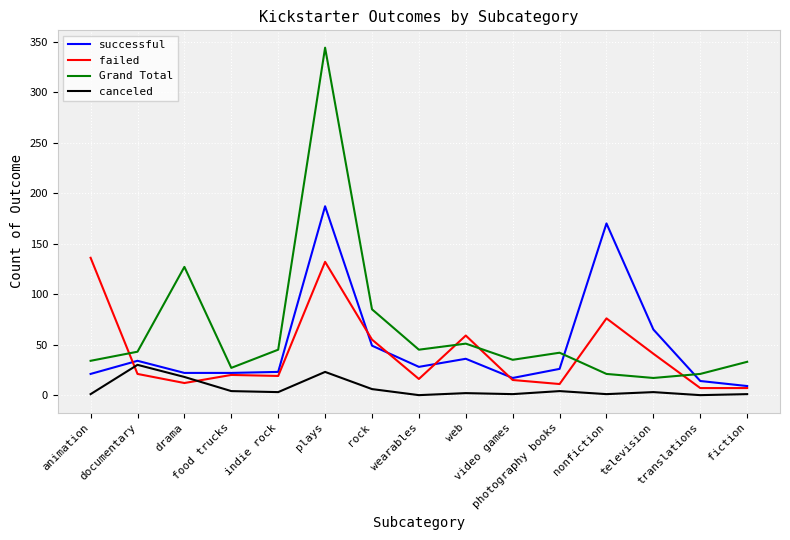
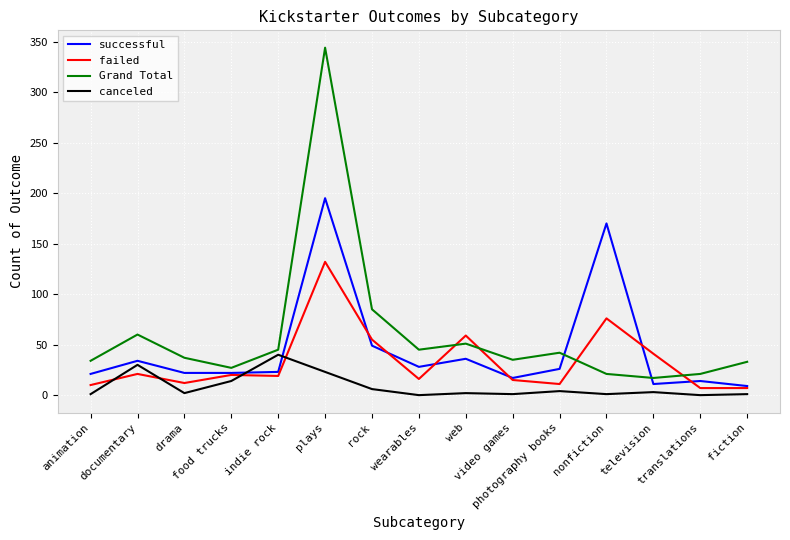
  {
    "successful": {
      "animation": 21,
      "documentary": 34,
      "drama": 22,
      "indie rock": 23,
-     "plays": 187,
+     "plays": 195,
      "rock": 49,
      "wearables": 28,
      "web": 36,
      "photography books": 26,
      "nonfiction": 170,
-     "television": 65,
+     "television": 11,
      "translations": 14
    },
    "failed": {
-     "animation": 136,
+     "animation": 10,
      "documentary": 21,
      "drama": 12,
      "indie rock": 19,
      "plays": 132,
      "rock": 55,
      "wearables": 16,
      "web": 59,
      "photography books": 11,
      "nonfiction": 76,
      "television": 41,
      "translations": 7
    },
    "Grand Total": {
      "animation": 34,
-     "documentary": 43,
-     "drama": 127,
+     "documentary": 60,
+     "drama": 37,
      "food trucks": 27,
      "indie rock": 45,
      "plays": 344,
      "rock": 85,
      "wearables": 45,
      "web": 51,
      "video games": 35,
      "photography books": 42,
      "nonfiction": 21,
      "television": 17,
      "translations": 21,
      "fiction": 33
    },
    "canceled": {
      "animation": 1,
      "documentary": 30,
-     "drama": 18,
-     "food trucks": 4,
-     "indie rock": 3,
+     "drama": 2,
+     "food trucks": 14,
+     "indie rock": 40,
      "plays": 23,
      "rock": 6,
      "wearables": 0,
      "web": 2,
      "video games": 1,
      "photography books": 4,
      "nonfiction": 1,
      "television": 3,
      "translations": 0,
      "fiction": 1
    }
  }
